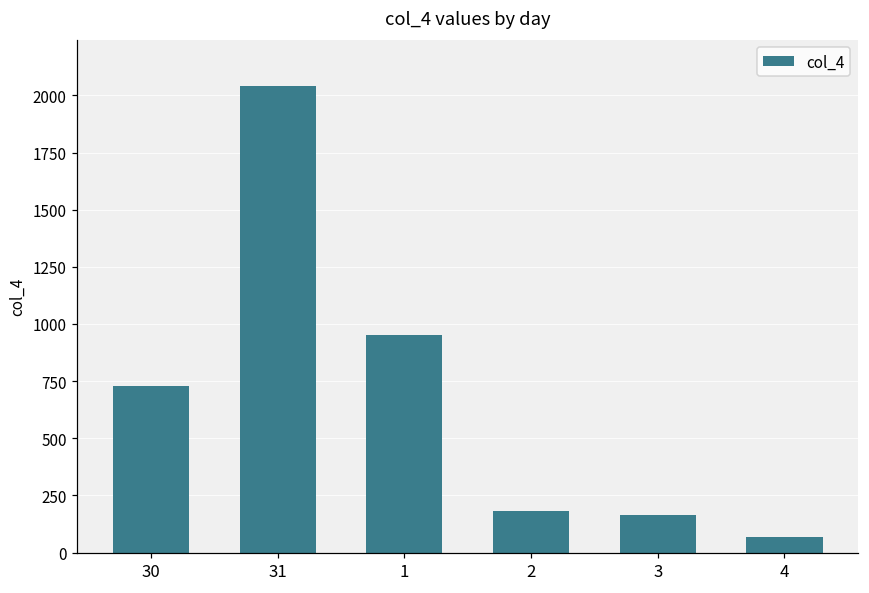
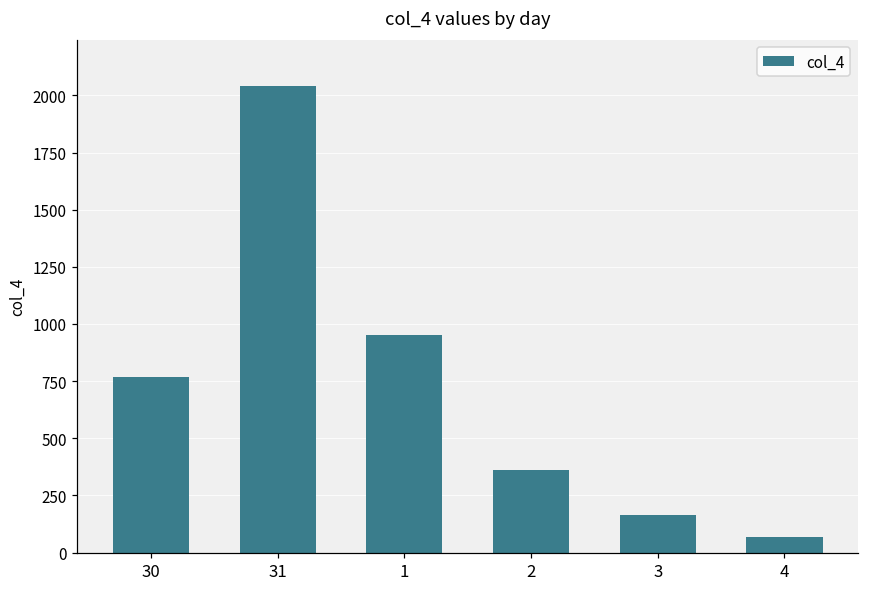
  {
-   "30": 730,
+   "30": 770,
    "31": 2040,
    "1": 950,
-   "2": 180,
+   "2": 360,
    "3": 160,
    "4": 70
  }
